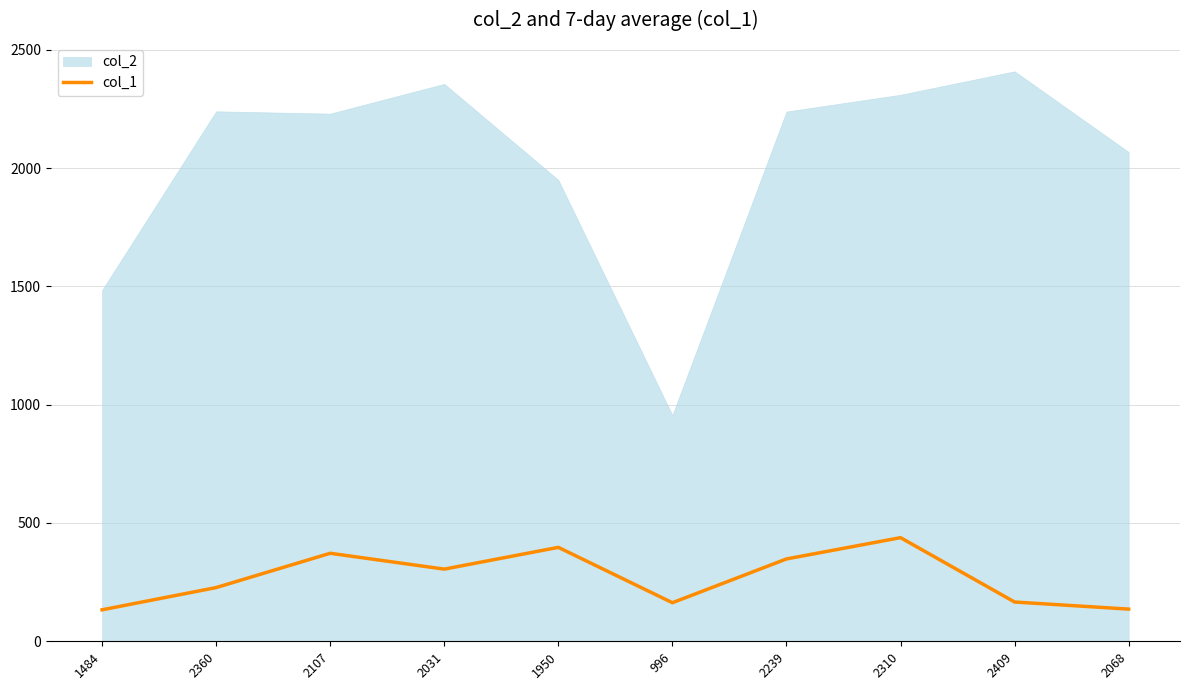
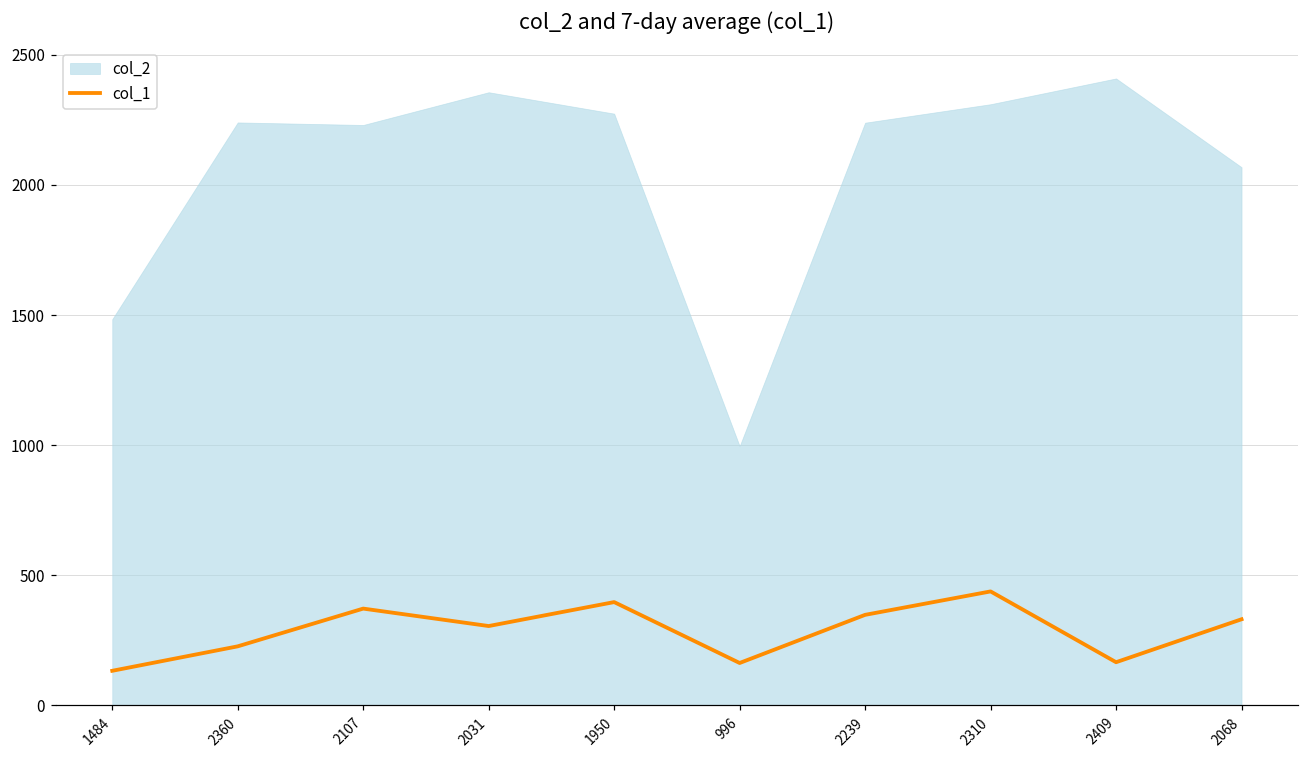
  {
    "col_1": {
      "1484": 130,
      "2360": 230,
      "2107": 370,
      "2031": 310,
      "1950": 400,
      "996": 160,
      "2239": 350,
      "2310": 440,
      "2409": 170,
-     "2068": 140
+     "2068": 330
    },
    "col_2": {
      "1484": 1480,
      "2360": 2240,
      "2107": 2230,
      "2031": 2360,
-     "1950": 1950,
-     "996": 960,
+     "1950": 2270,
+     "996": 1000,
      "2239": 2240,
      "2310": 2310,
      "2409": 2410,
      "2068": 2070
    }
  }
